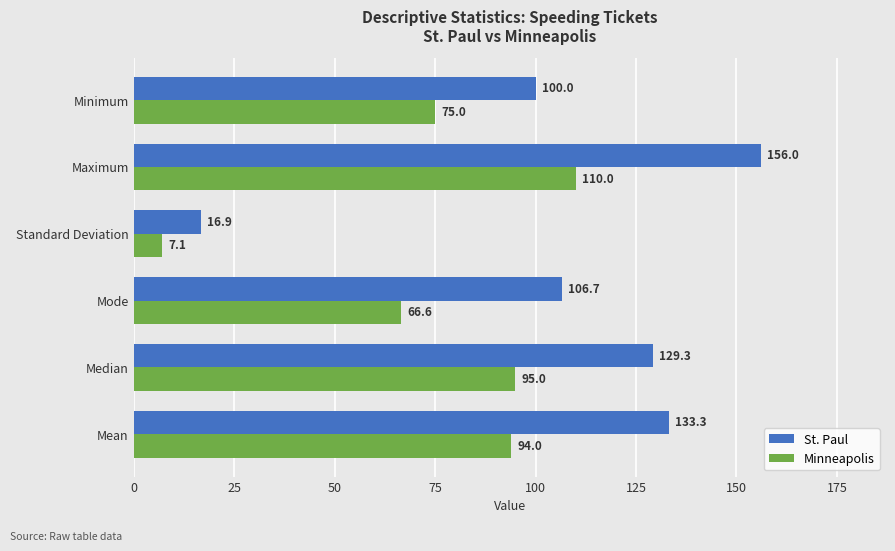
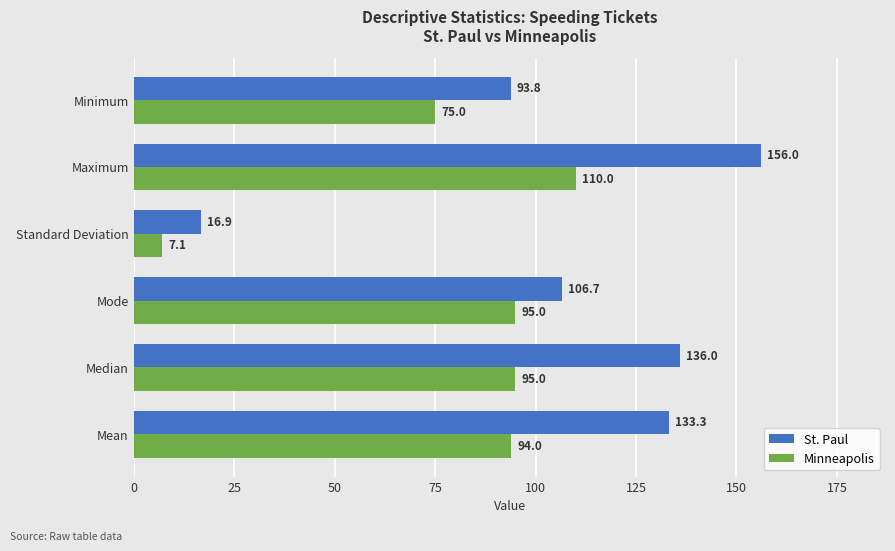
  {
    "St. Paul": {
-     "Minimum": 100.0,
+     "Minimum": 93.8,
      "Maximum": 156.0,
      "Standard Deviation": 16.9,
      "Mode": 106.7,
-     "Median": 129.3,
+     "Median": 136.0,
      "Mean": 133.3
    },
    "Minneapolis": {
      "Minimum": 75.0,
      "Maximum": 110.0,
      "Standard Deviation": 7.1,
-     "Mode": 66.6,
+     "Mode": 95.0,
      "Median": 95.0,
      "Mean": 94.0
    }
  }
